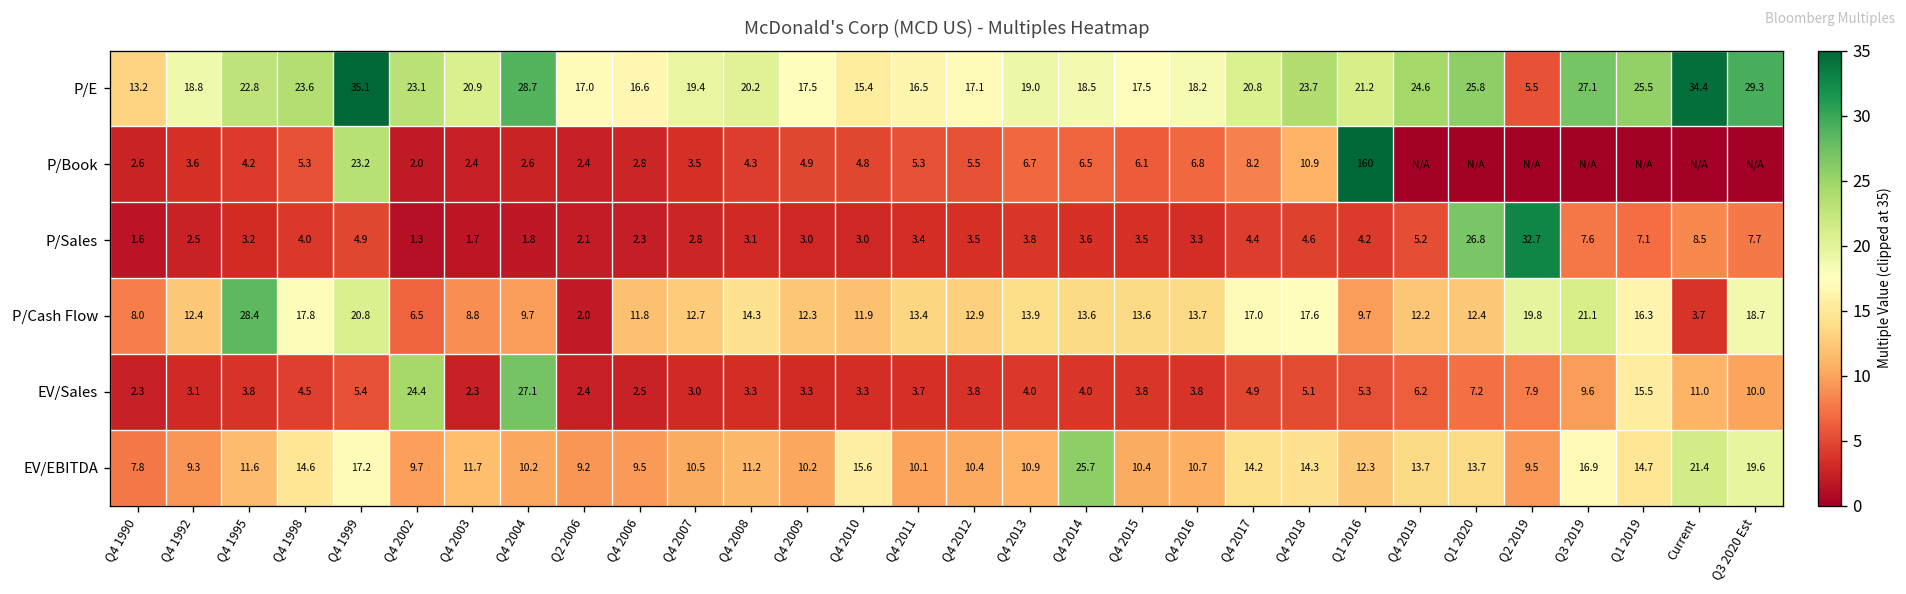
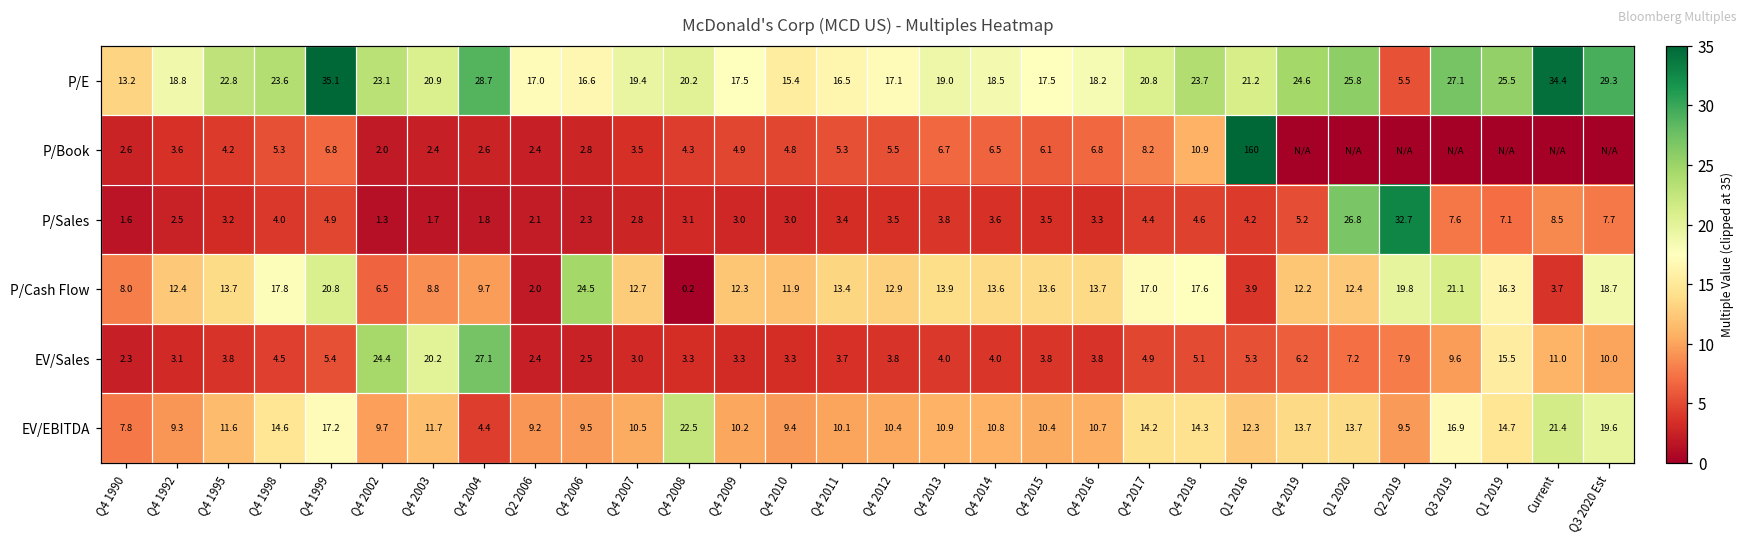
  {
    "P/E": {
      "Q4 1990": 13.2,
      "Q4 1992": 18.8,
      "Q4 1995": 22.8,
      "Q4 1998": 23.6,
      "Q4 1999": 35.1,
      "Q4 2002": 23.1,
      "Q4 2003": 20.9,
      "Q4 2004": 28.7,
      "Q2 2006": 17.0,
      "Q4 2006": 16.6,
      "Q4 2007": 19.4,
      "Q4 2008": 20.2,
      "Q4 2009": 17.5,
      "Q4 2010": 15.4,
      "Q4 2011": 16.5,
      "Q4 2012": 17.1,
      "Q4 2013": 19.0,
      "Q4 2014": 18.5,
      "Q4 2015": 17.5,
      "Q4 2016": 18.2,
      "Q4 2017": 20.8,
      "Q4 2018": 23.7,
      "Q1 2016": 21.2,
      "Q4 2019": 24.6,
      "Q1 2020": 25.8,
      "Q2 2019": 5.5,
      "Q3 2019": 27.1,
      "Q1 2019": 25.5,
      "Current": 34.4,
      "Q3 2020 Est": 29.3
    },
    "P/Book": {
      "Q4 1990": 2.6,
      "Q4 1992": 3.6,
      "Q4 1995": 4.2,
      "Q4 1998": 5.3,
-     "Q4 1999": 23.2,
+     "Q4 1999": 6.8,
      "Q4 2002": 2.0,
      "Q4 2003": 2.4,
      "Q4 2004": 2.6,
      "Q2 2006": 2.4,
      "Q4 2006": 2.8,
      "Q4 2007": 3.5,
      "Q4 2008": 4.3,
      "Q4 2009": 4.9,
      "Q4 2010": 4.8,
      "Q4 2011": 5.3,
      "Q4 2012": 5.5,
      "Q4 2013": 6.7,
      "Q4 2014": 6.5,
      "Q4 2015": 6.1,
      "Q4 2016": 6.8,
      "Q4 2017": 8.2,
      "Q4 2018": 10.9,
      "Q1 2016": 160
    },
    "P/Sales": {
      "Q4 1990": 1.6,
      "Q4 1992": 2.5,
      "Q4 1995": 3.2,
      "Q4 1998": 4.0,
      "Q4 1999": 4.9,
      "Q4 2002": 1.3,
      "Q4 2003": 1.7,
      "Q4 2004": 1.8,
      "Q2 2006": 2.1,
      "Q4 2006": 2.3,
      "Q4 2007": 2.8,
      "Q4 2008": 3.1,
      "Q4 2009": 3.0,
      "Q4 2010": 3.0,
      "Q4 2011": 3.4,
      "Q4 2012": 3.5,
      "Q4 2013": 3.8,
      "Q4 2014": 3.6,
      "Q4 2015": 3.5,
      "Q4 2016": 3.3,
      "Q4 2017": 4.4,
      "Q4 2018": 4.6,
      "Q1 2016": 4.2,
      "Q4 2019": 5.2,
      "Q1 2020": 26.8,
      "Q2 2019": 32.7,
      "Q3 2019": 7.6,
      "Q1 2019": 7.1,
      "Current": 8.5,
      "Q3 2020 Est": 7.7
    },
    "P/Cash Flow": {
      "Q4 1990": 8.0,
      "Q4 1992": 12.4,
-     "Q4 1995": 28.4,
+     "Q4 1995": 13.7,
      "Q4 1998": 17.8,
      "Q4 1999": 20.8,
      "Q4 2002": 6.5,
      "Q4 2003": 8.8,
      "Q4 2004": 9.7,
      "Q2 2006": 2.0,
-     "Q4 2006": 11.8,
+     "Q4 2006": 24.5,
      "Q4 2007": 12.7,
-     "Q4 2008": 14.3,
+     "Q4 2008": 0.2,
      "Q4 2009": 12.3,
      "Q4 2010": 11.9,
      "Q4 2011": 13.4,
      "Q4 2012": 12.9,
      "Q4 2013": 13.9,
      "Q4 2014": 13.6,
      "Q4 2015": 13.6,
      "Q4 2016": 13.7,
      "Q4 2017": 17.0,
      "Q4 2018": 17.6,
-     "Q1 2016": 9.7,
+     "Q1 2016": 3.9,
      "Q4 2019": 12.2,
      "Q1 2020": 12.4,
      "Q2 2019": 19.8,
      "Q3 2019": 21.1,
      "Q1 2019": 16.3,
      "Current": 3.7,
      "Q3 2020 Est": 18.7
    },
    "EV/Sales": {
      "Q4 1990": 2.3,
      "Q4 1992": 3.1,
      "Q4 1995": 3.8,
      "Q4 1998": 4.5,
      "Q4 1999": 5.4,
      "Q4 2002": 24.4,
-     "Q4 2003": 2.3,
+     "Q4 2003": 20.2,
      "Q4 2004": 27.1,
      "Q2 2006": 2.4,
      "Q4 2006": 2.5,
      "Q4 2007": 3.0,
      "Q4 2008": 3.3,
      "Q4 2009": 3.3,
      "Q4 2010": 3.3,
      "Q4 2011": 3.7,
      "Q4 2012": 3.8,
      "Q4 2013": 4.0,
      "Q4 2014": 4.0,
      "Q4 2015": 3.8,
      "Q4 2016": 3.8,
      "Q4 2017": 4.9,
      "Q4 2018": 5.1,
      "Q1 2016": 5.3,
      "Q4 2019": 6.2,
      "Q1 2020": 7.2,
      "Q2 2019": 7.9,
      "Q3 2019": 9.6,
      "Q1 2019": 15.5,
      "Current": 11.0,
      "Q3 2020 Est": 10.0
    },
    "EV/EBITDA": {
      "Q4 1990": 7.8,
      "Q4 1992": 9.3,
      "Q4 1995": 11.6,
      "Q4 1998": 14.6,
      "Q4 1999": 17.2,
      "Q4 2002": 9.7,
      "Q4 2003": 11.7,
-     "Q4 2004": 10.2,
+     "Q4 2004": 4.4,
      "Q2 2006": 9.2,
      "Q4 2006": 9.5,
      "Q4 2007": 10.5,
-     "Q4 2008": 11.2,
+     "Q4 2008": 22.5,
      "Q4 2009": 10.2,
-     "Q4 2010": 15.6,
+     "Q4 2010": 9.4,
      "Q4 2011": 10.1,
      "Q4 2012": 10.4,
      "Q4 2013": 10.9,
-     "Q4 2014": 25.7,
+     "Q4 2014": 10.8,
      "Q4 2015": 10.4,
      "Q4 2016": 10.7,
      "Q4 2017": 14.2,
      "Q4 2018": 14.3,
      "Q1 2016": 12.3,
      "Q4 2019": 13.7,
      "Q1 2020": 13.7,
      "Q2 2019": 9.5,
      "Q3 2019": 16.9,
      "Q1 2019": 14.7,
      "Current": 21.4,
      "Q3 2020 Est": 19.6
    }
  }
